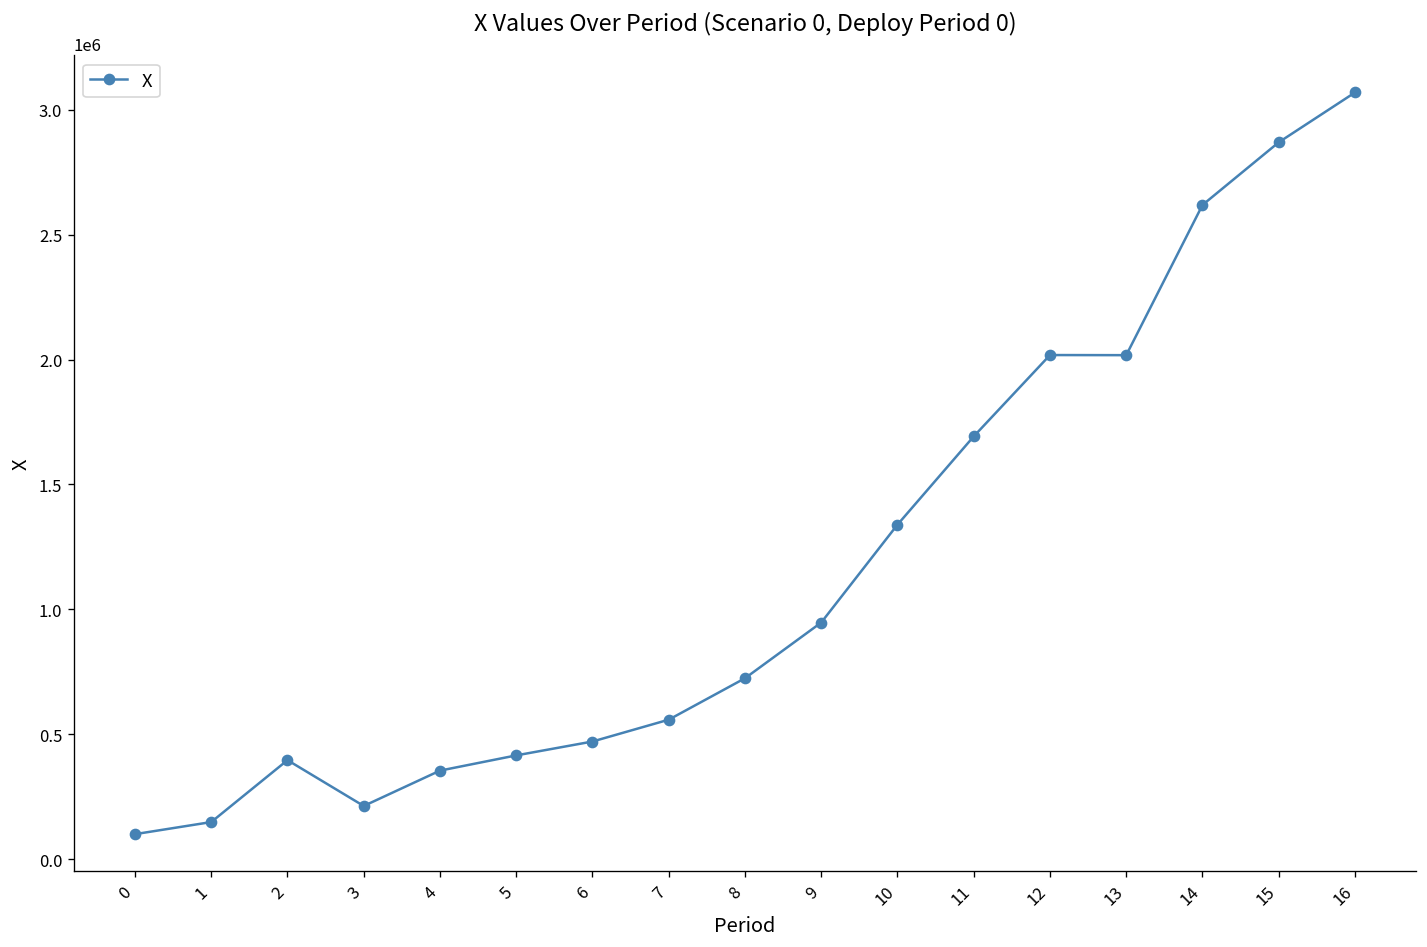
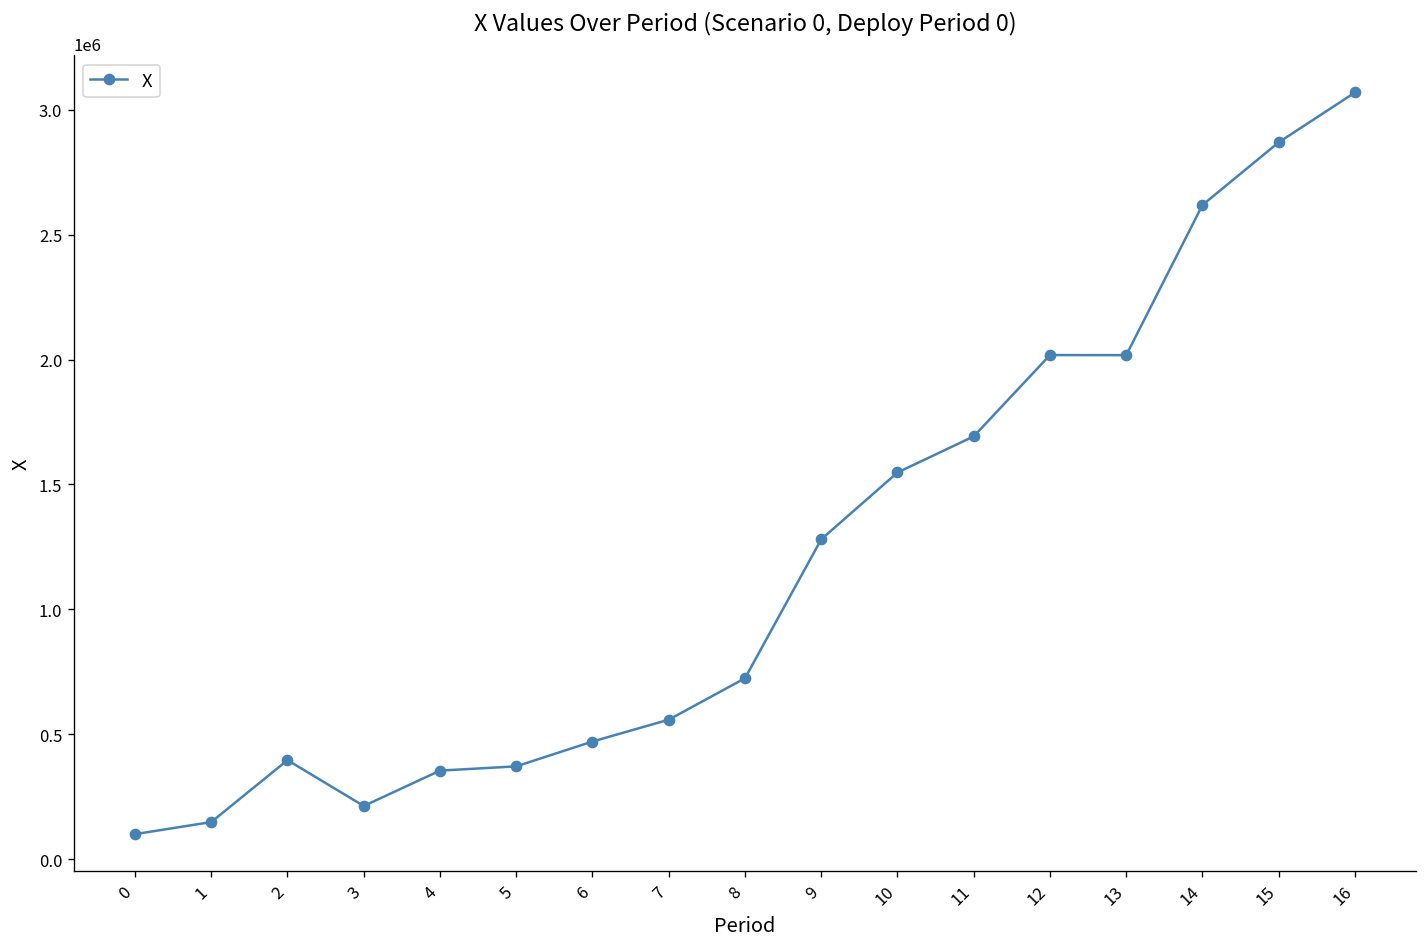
  {
    "0": 100000,
    "1": 150000,
    "2": 400000,
    "3": 210000,
    "4": 350000,
-   "5": 420000,
+   "5": 370000,
    "6": 470000,
    "7": 560000,
    "8": 720000,
-   "9": 950000,
-   "10": 1340000,
+   "9": 1280000,
+   "10": 1550000,
    "11": 1690000,
    "12": 2020000,
    "13": 2020000,
    "14": 2620000,
    "15": 2870000,
    "16": 3070000
  }
